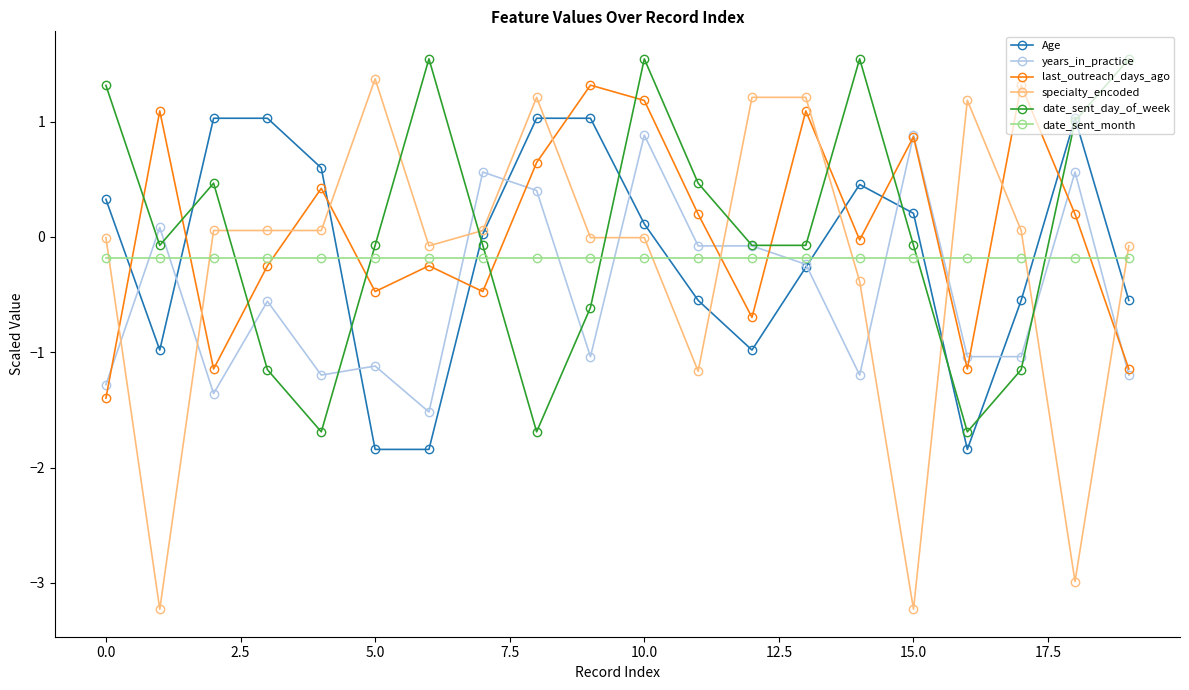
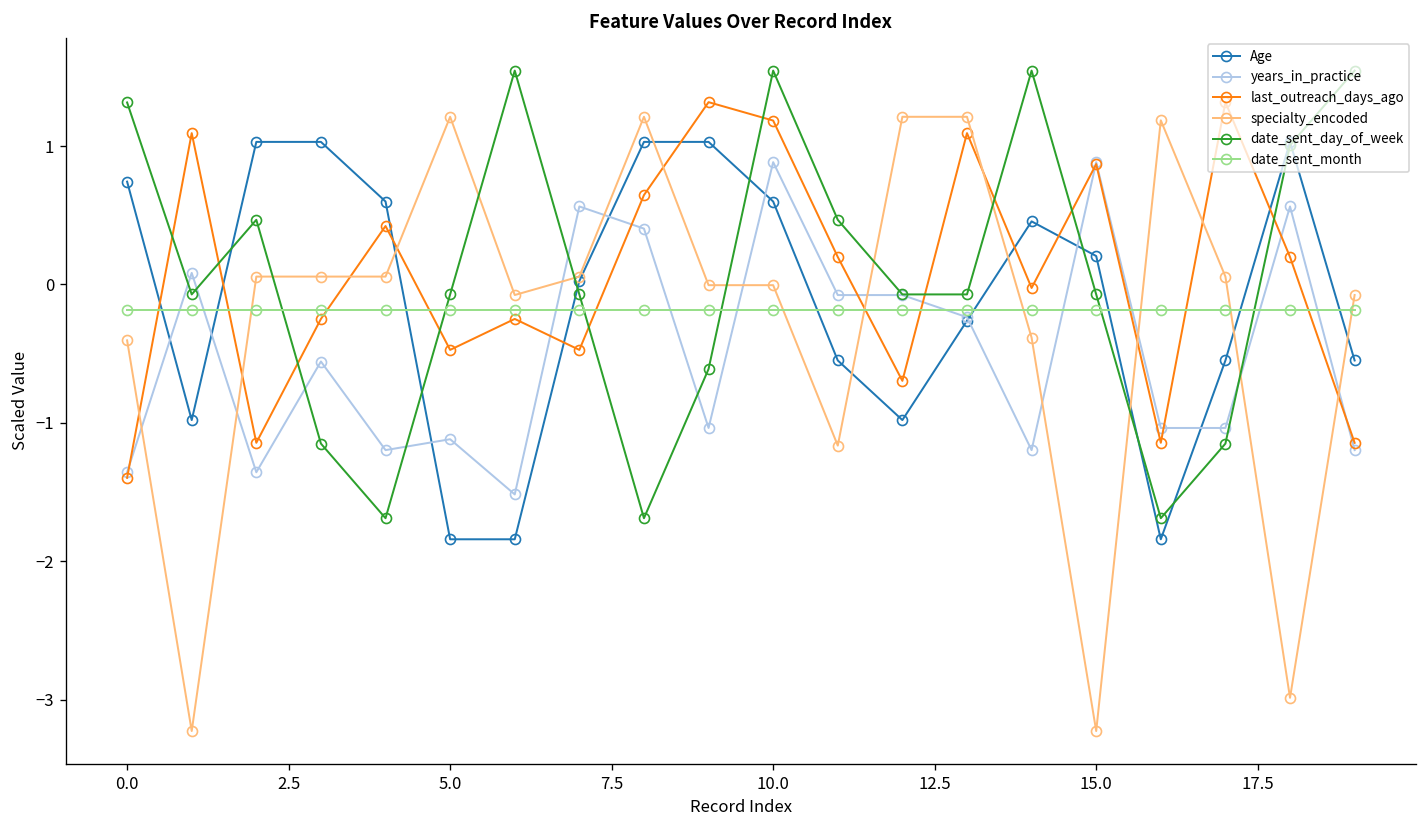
  {
    "Age": {
-     "0.0": 0.33,
+     "0.0": 0.74,
      "5.0": -1.84,
-     "10.0": 0.11,
+     "10.0": 0.60,
      "15.0": 0.20
    },
    "years_in_practice": {
-     "0.0": -1.28,
+     "0.0": -1.36,
      "5.0": -1.12,
      "10.0": 0.88
    },
    "last_outreach_days_ago": {
      "0.0": -1.40,
      "5.0": -0.47,
      "10.0": 1.18
    },
    "specialty_encoded": {
-     "0.0": -0.01,
-     "5.0": 1.37,
+     "0.0": -0.40,
+     "5.0": 1.21,
      "10.0": -0.01,
      "15.0": -3.23
    },
    "date_sent_day_of_week": {
      "0.0": 1.31,
      "5.0": -0.07,
      "10.0": 1.54,
      "15.0": -0.07
    },
    "date_sent_month": {
      "0.0": -0.18,
      "5.0": -0.18,
      "10.0": -0.18,
      "15.0": -0.18
    }
  }
